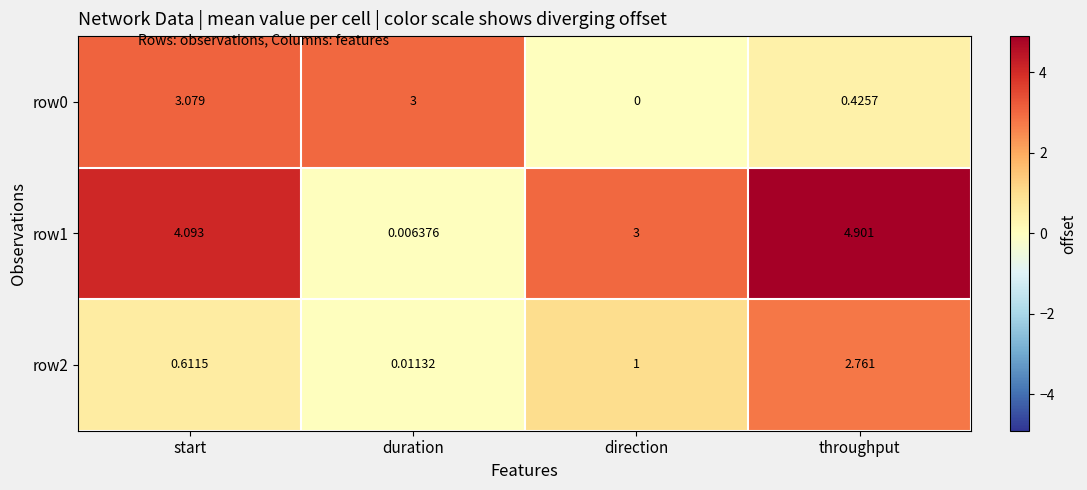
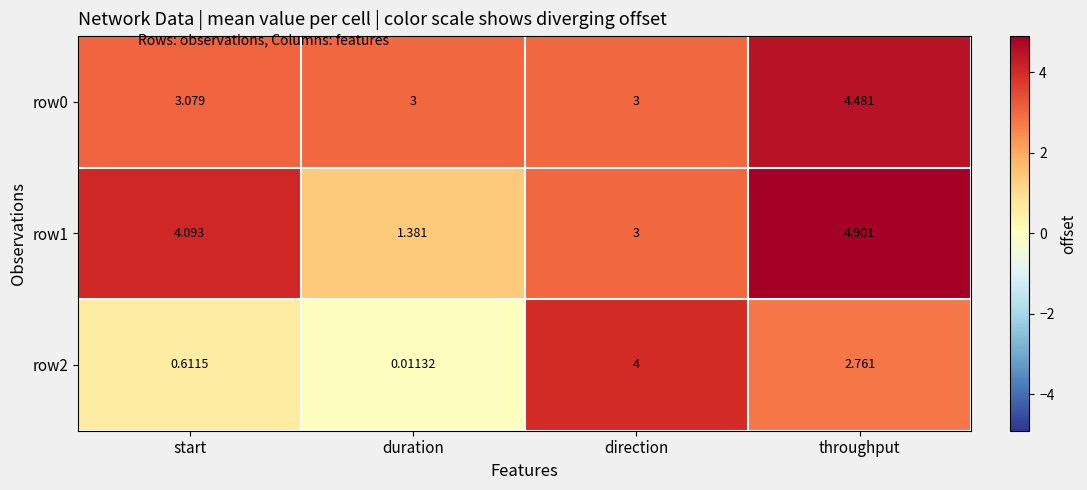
  {
    "row0": {
      "start": 3.079,
      "duration": 3,
-     "direction": 0,
-     "throughput": 0.4257
+     "direction": 3,
+     "throughput": 4.481
    },
    "row1": {
      "start": 4.093,
-     "duration": 0.006376,
+     "duration": 1.381,
      "direction": 3,
      "throughput": 4.901
    },
    "row2": {
      "start": 0.6115,
      "duration": 0.01132,
-     "direction": 1,
+     "direction": 4,
      "throughput": 2.761
    }
  }
